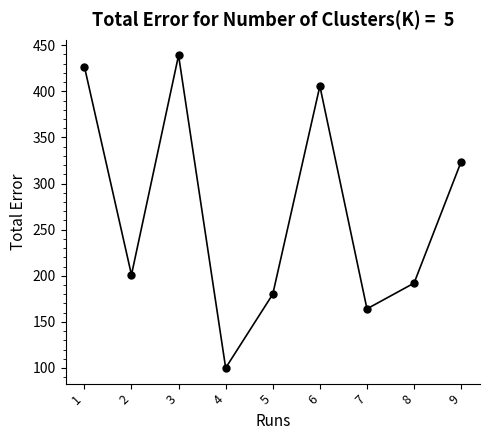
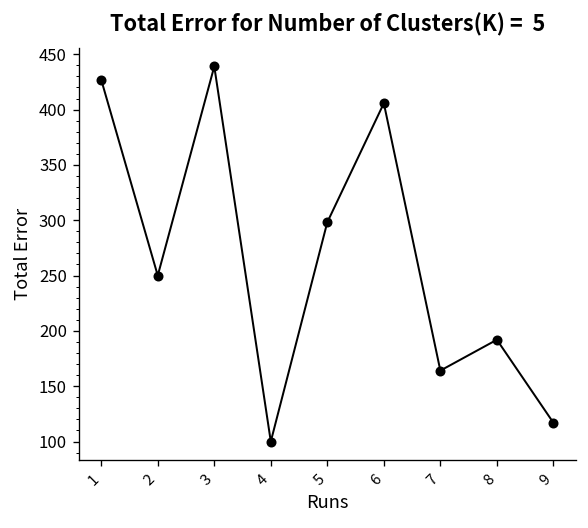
  {
    "1": 430,
-   "2": 200,
+   "2": 250,
    "3": 440,
    "4": 100,
-   "5": 180,
+   "5": 300,
    "6": 410,
    "7": 160,
    "8": 190,
-   "9": 320
+   "9": 120
  }
